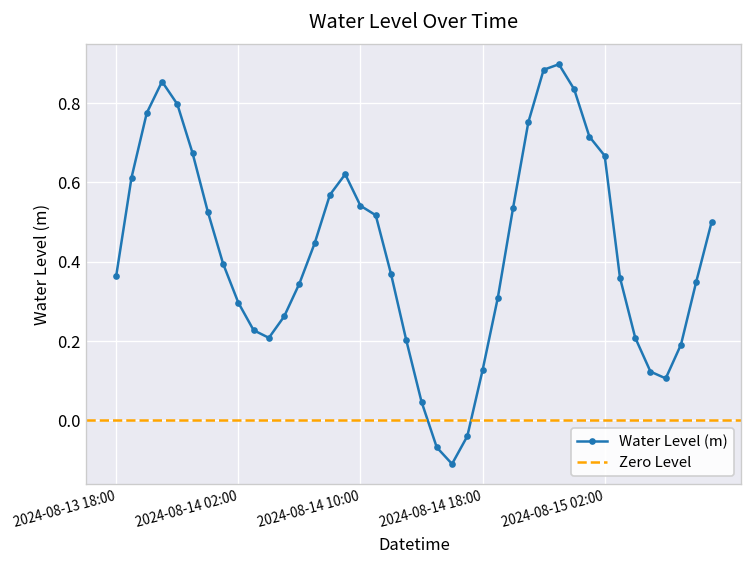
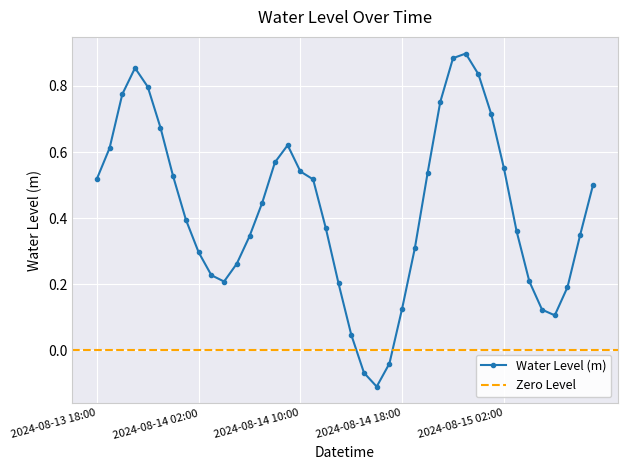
  {
-   "2024-08-13 18:00": 0.37,
+   "2024-08-13 18:00": 0.52,
    "2024-08-14 02:00": 0.30,
    "2024-08-14 10:00": 0.54,
    "2024-08-14 18:00": 0.13,
-   "2024-08-15 02:00": 0.67
+   "2024-08-15 02:00": 0.55
  }
